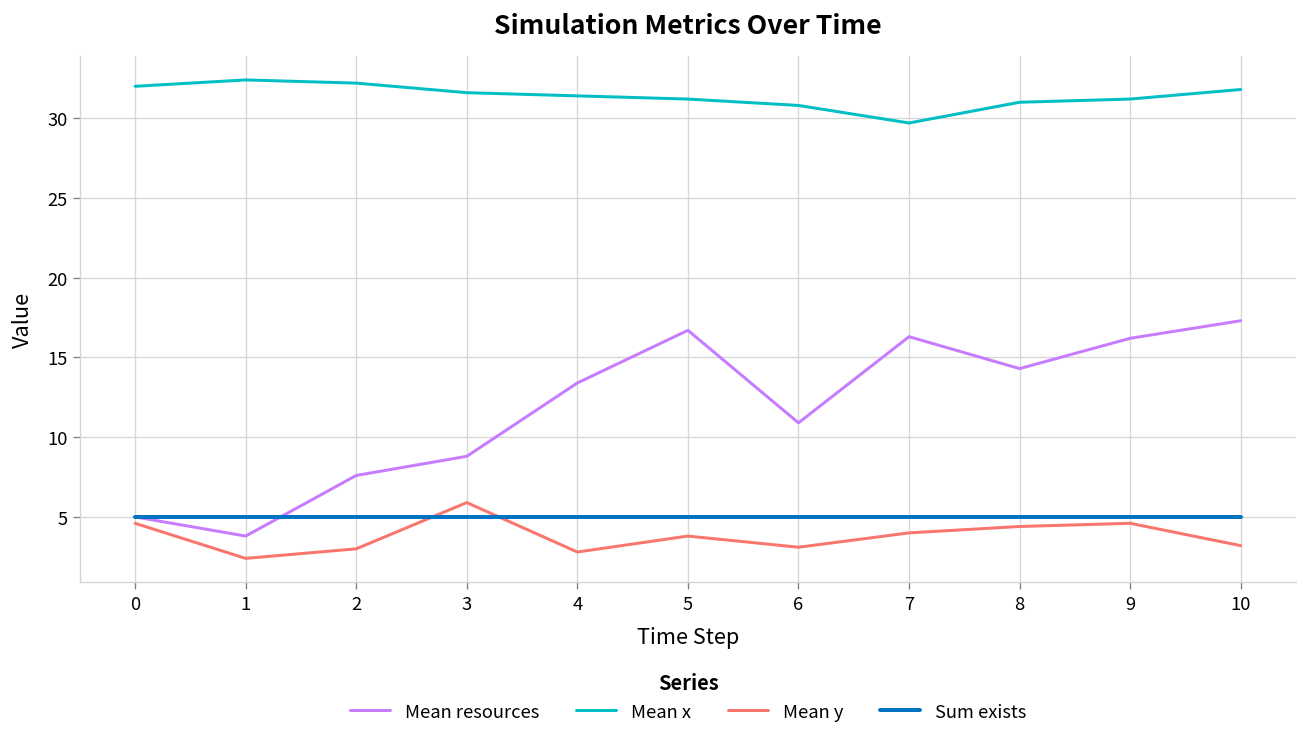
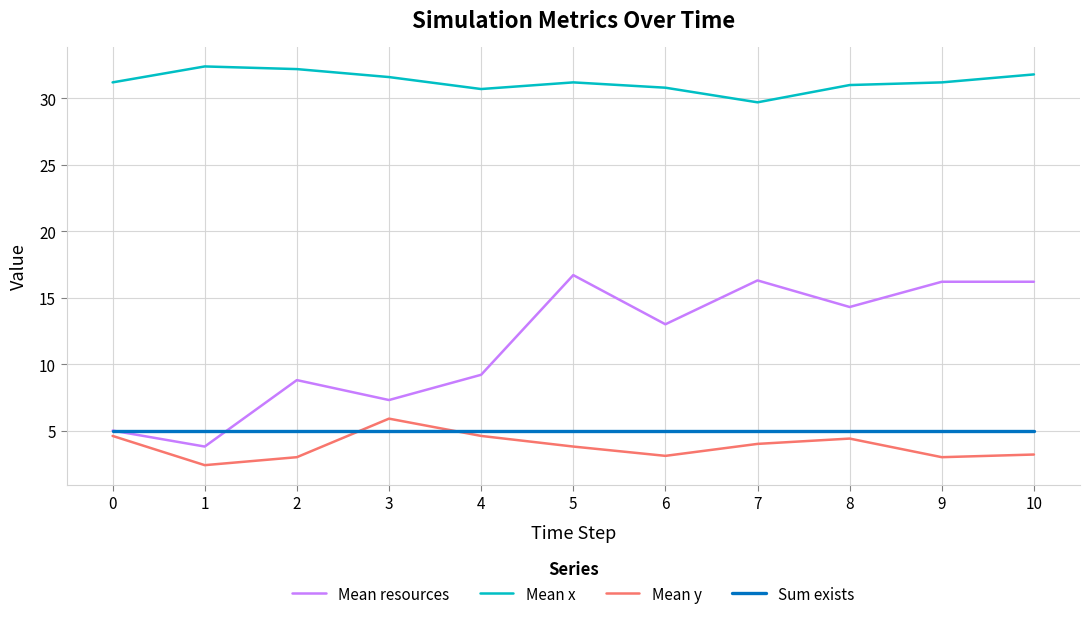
  {
    "Mean resources": {
      "1": 3.8,
-     "2": 7.6,
-     "3": 8.8,
-     "4": 13.4,
+     "2": 8.8,
+     "3": 7.3,
+     "4": 9.2,
      "5": 16.7,
-     "6": 10.9,
+     "6": 13.0,
      "7": 16.3,
      "8": 14.3,
      "9": 16.2,
-     "10": 17.3
+     "10": 16.2
    },
    "Mean x": {
-     "0": 32.0,
+     "0": 31.2,
      "1": 32.4,
      "2": 32.2,
      "3": 31.6,
-     "4": 31.4,
+     "4": 30.7,
      "5": 31.2,
      "6": 30.8,
      "7": 29.7,
      "8": 31.0,
      "9": 31.2,
      "10": 31.8
    },
    "Mean y": {
      "0": 4.6,
      "1": 2.4,
      "2": 3.0,
      "3": 5.9,
-     "4": 2.8,
+     "4": 4.6,
      "5": 3.8,
      "6": 3.1,
      "7": 4.0,
      "8": 4.4,
-     "9": 4.6,
+     "9": 3.0,
      "10": 3.2
    },
    "Sum exists": {
      "1": 5.0,
      "2": 5.0,
      "3": 5.0,
      "4": 5.0,
      "5": 5.0,
      "6": 5.0,
      "7": 5.0,
      "8": 5.0,
      "9": 5.0,
      "10": 5.0
    }
  }
